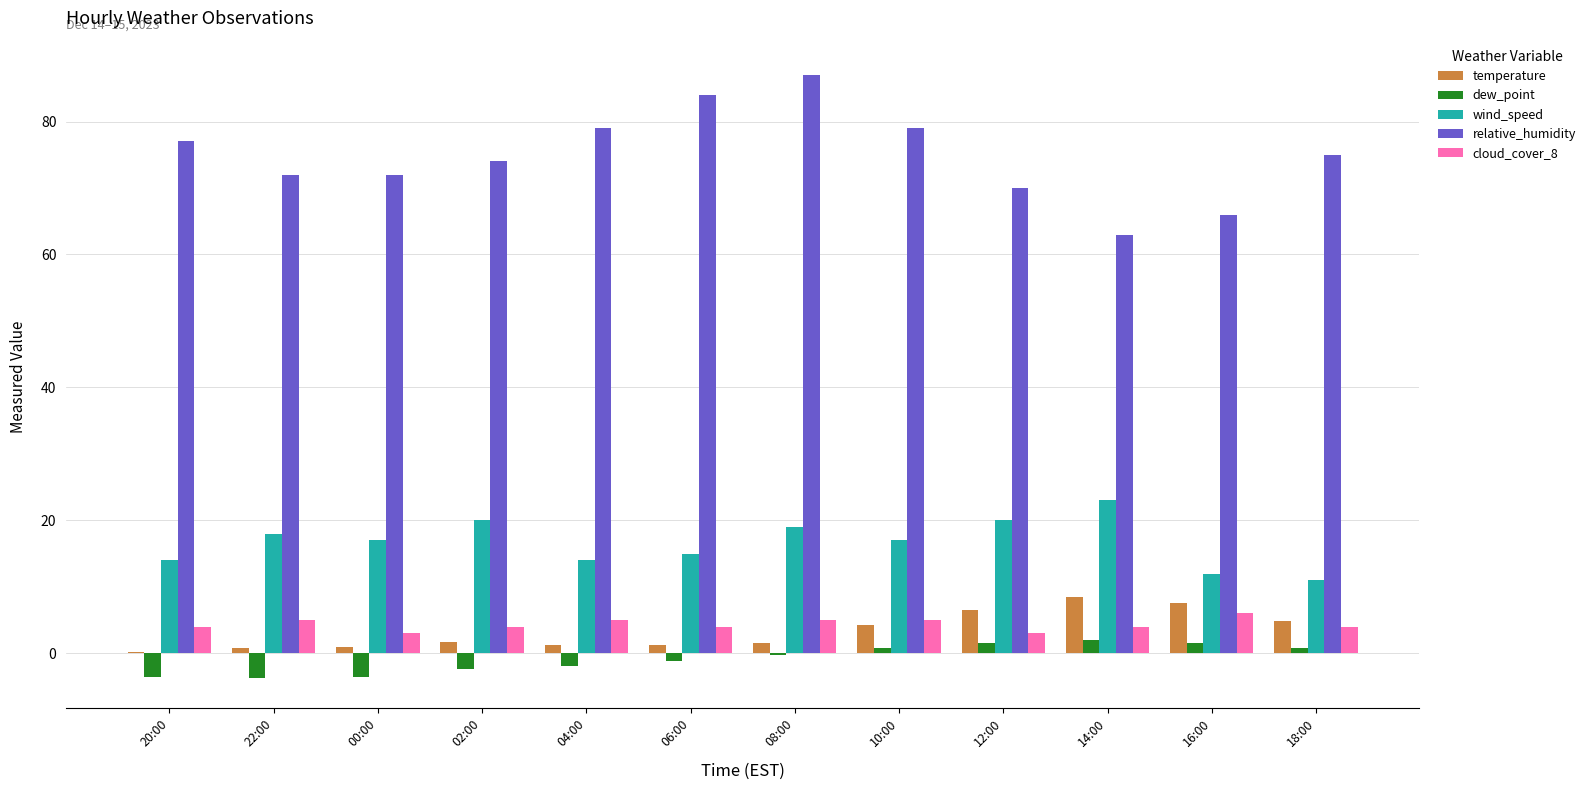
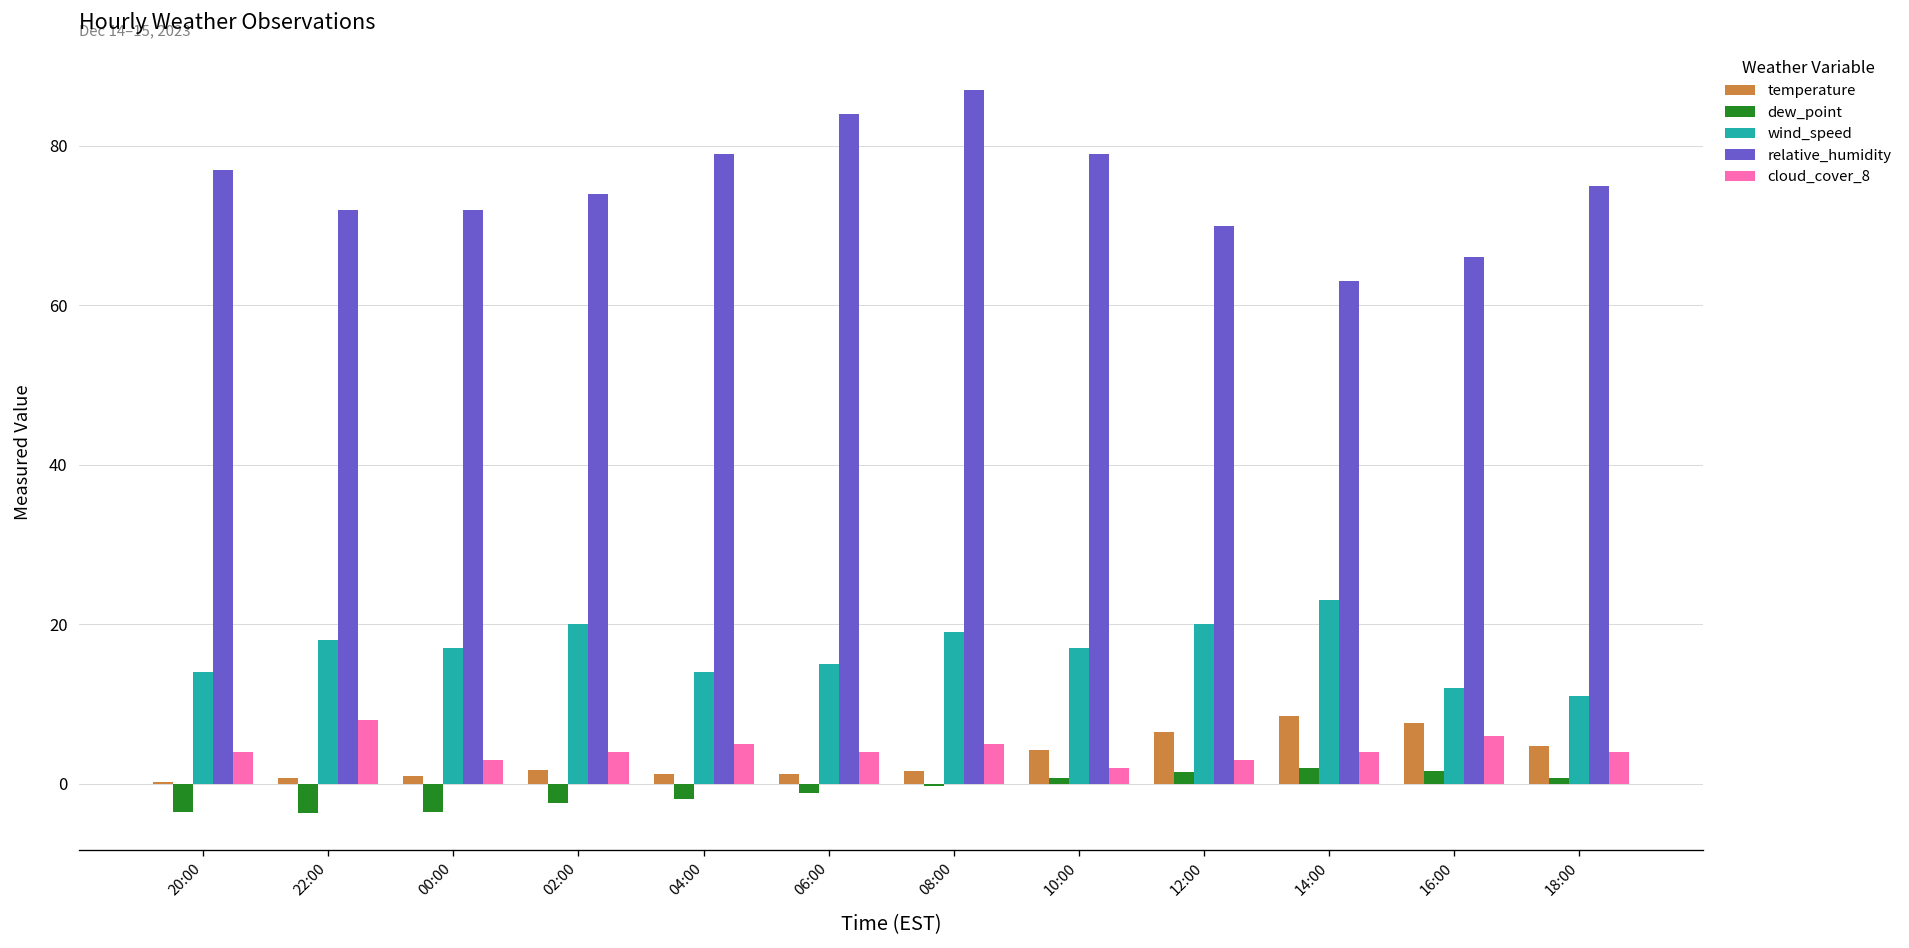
  {
    "temperature": {
      "22:00": 1,
      "00:00": 1,
      "02:00": 2,
      "04:00": 1,
      "06:00": 1,
      "08:00": 2,
      "10:00": 4,
      "12:00": 7,
      "14:00": 9,
      "16:00": 8,
      "18:00": 5
    },
    "dew_point": {
      "20:00": -4,
      "22:00": -4,
      "00:00": -4,
      "02:00": -2,
      "04:00": -2,
      "06:00": -1,
      "10:00": 1,
      "12:00": 2,
      "14:00": 2,
      "16:00": 2,
      "18:00": 1
    },
    "wind_speed": {
      "20:00": 14,
      "22:00": 18,
      "00:00": 17,
      "02:00": 20,
      "04:00": 14,
      "06:00": 15,
      "08:00": 19,
      "10:00": 17,
      "12:00": 20,
      "14:00": 23,
      "16:00": 12,
      "18:00": 11
    },
    "relative_humidity": {
      "20:00": 77,
      "22:00": 72,
      "00:00": 72,
      "02:00": 74,
      "04:00": 79,
      "06:00": 84,
      "08:00": 87,
      "10:00": 79,
      "12:00": 70,
      "14:00": 63,
      "16:00": 66,
      "18:00": 75
    },
    "cloud_cover_8": {
      "20:00": 4,
-     "22:00": 5,
+     "22:00": 8,
      "00:00": 3,
      "02:00": 4,
      "04:00": 5,
      "06:00": 4,
      "08:00": 5,
-     "10:00": 5,
+     "10:00": 2,
      "12:00": 3,
      "14:00": 4,
      "16:00": 6,
      "18:00": 4
    }
  }
